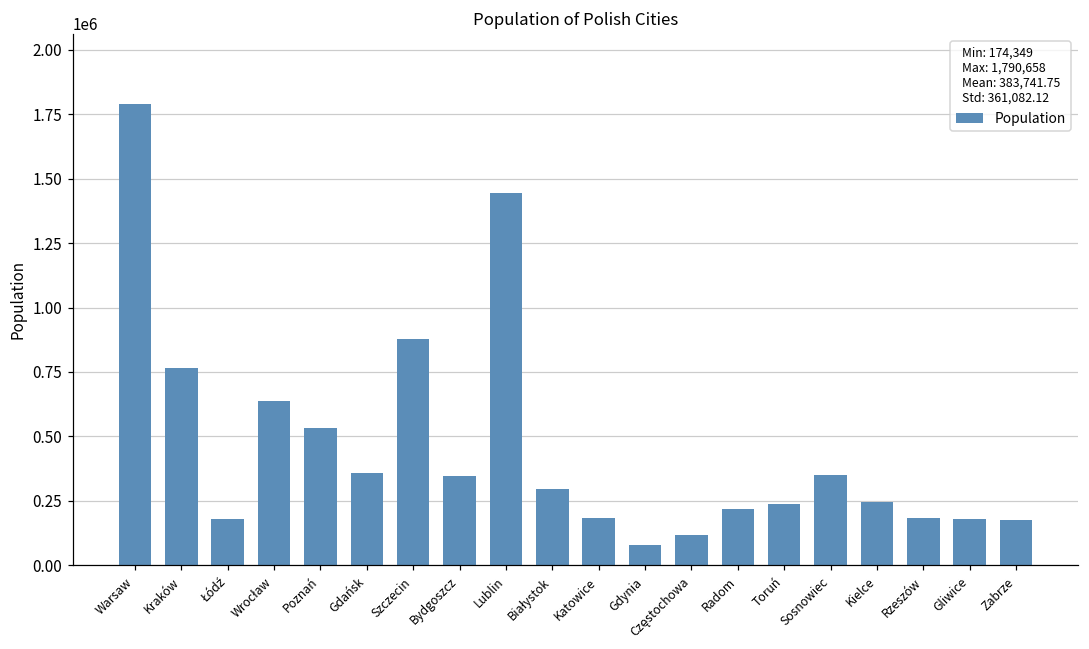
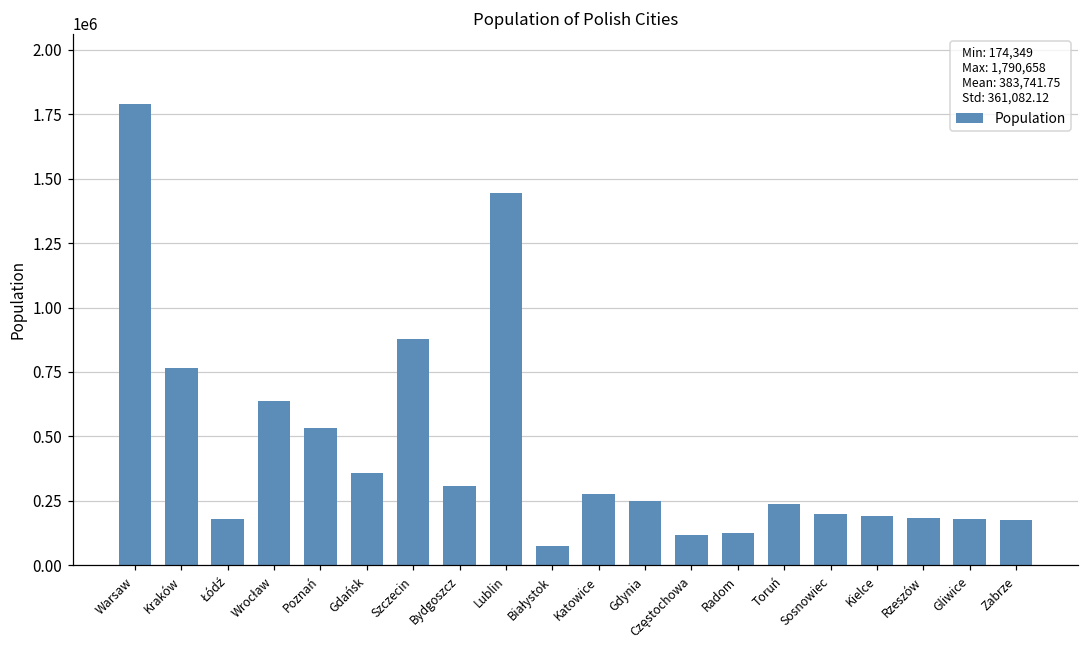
  {
    "Warsaw": 1790000,
    "Kraków": 770000,
    "Łódź": 180000,
    "Wrocław": 640000,
    "Poznań": 530000,
    "Gdańsk": 360000,
    "Szczecin": 880000,
-   "Bydgoszcz": 350000,
+   "Bydgoszcz": 310000,
    "Lublin": 1440000,
-   "Białystok": 300000,
-   "Katowice": 190000,
-   "Gdynia": 80000,
+   "Białystok": 80000,
+   "Katowice": 280000,
+   "Gdynia": 250000,
    "Częstochowa": 120000,
-   "Radom": 220000,
+   "Radom": 120000,
    "Toruń": 240000,
-   "Sosnowiec": 350000,
-   "Kielce": 250000,
+   "Sosnowiec": 200000,
+   "Kielce": 190000,
    "Rzeszów": 180000,
    "Gliwice": 180000,
    "Zabrze": 170000
  }
